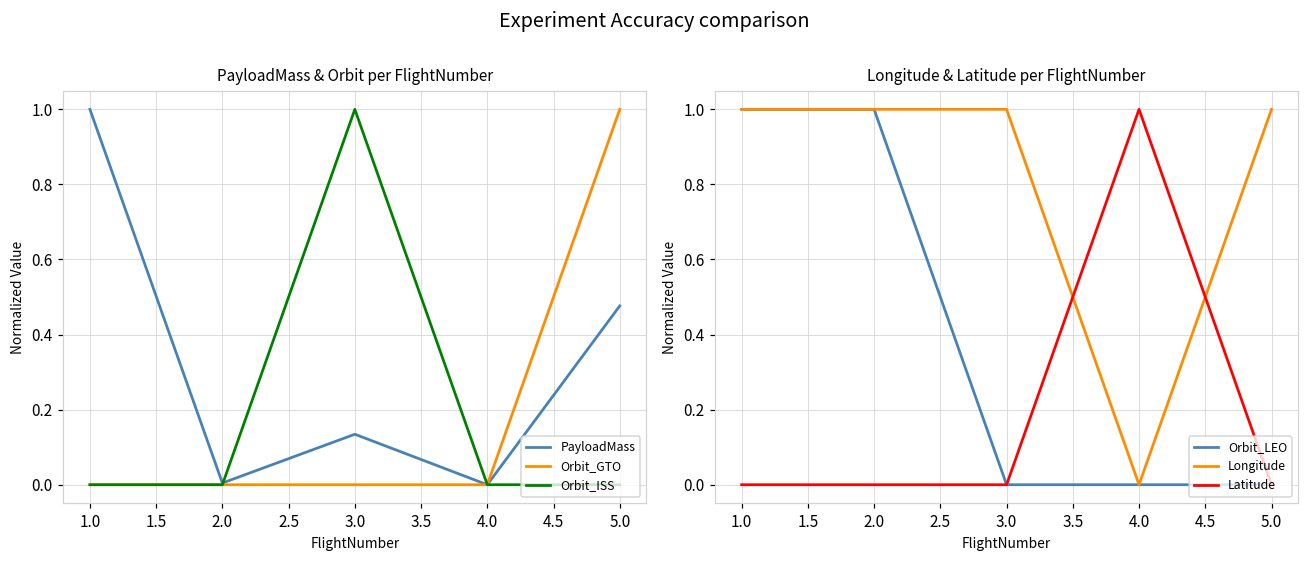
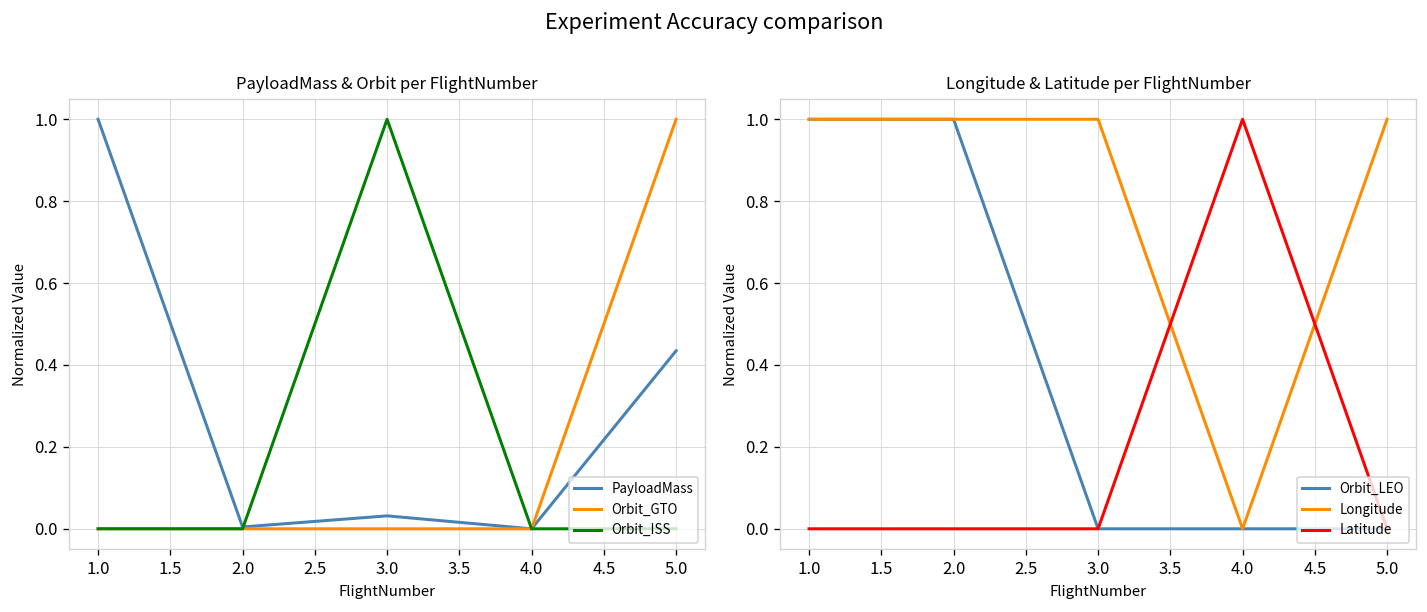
  {
    "PayloadMass & Orbit per FlightNumber": {
      "PayloadMass": {
        "1.0": 1.00,
-       "3.0": 0.13,
-       "5.0": 0.48
+       "3.0": 0.03,
+       "5.0": 0.43
      },
      "Orbit_GTO": {
        "3.0": 0.00,
        "5.0": 1.00
      },
      "Orbit_ISS": {
        "3.0": 1.00
      }
    },
    "Longitude & Latitude per FlightNumber": {
      "Longitude": {
        "3.0": 1.00,
        "5.0": 1.00
      },
      "Latitude": {
        "1.0": 0.00,
        "2.0": 0.00,
        "4.0": 1.00
      }
    }
  }
